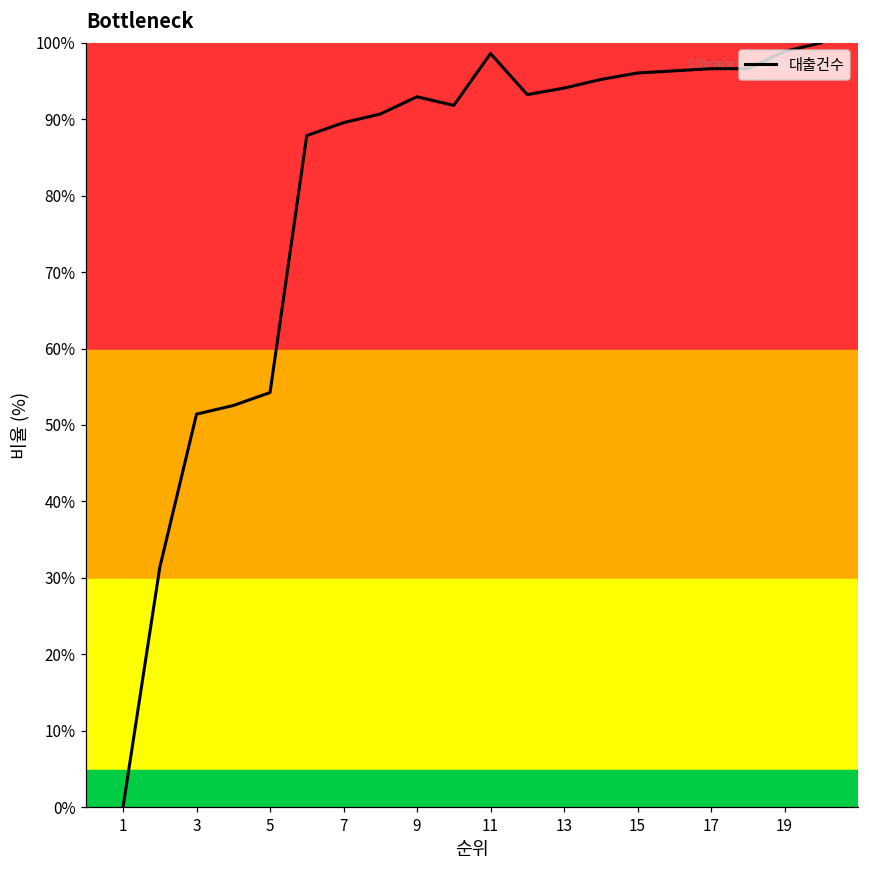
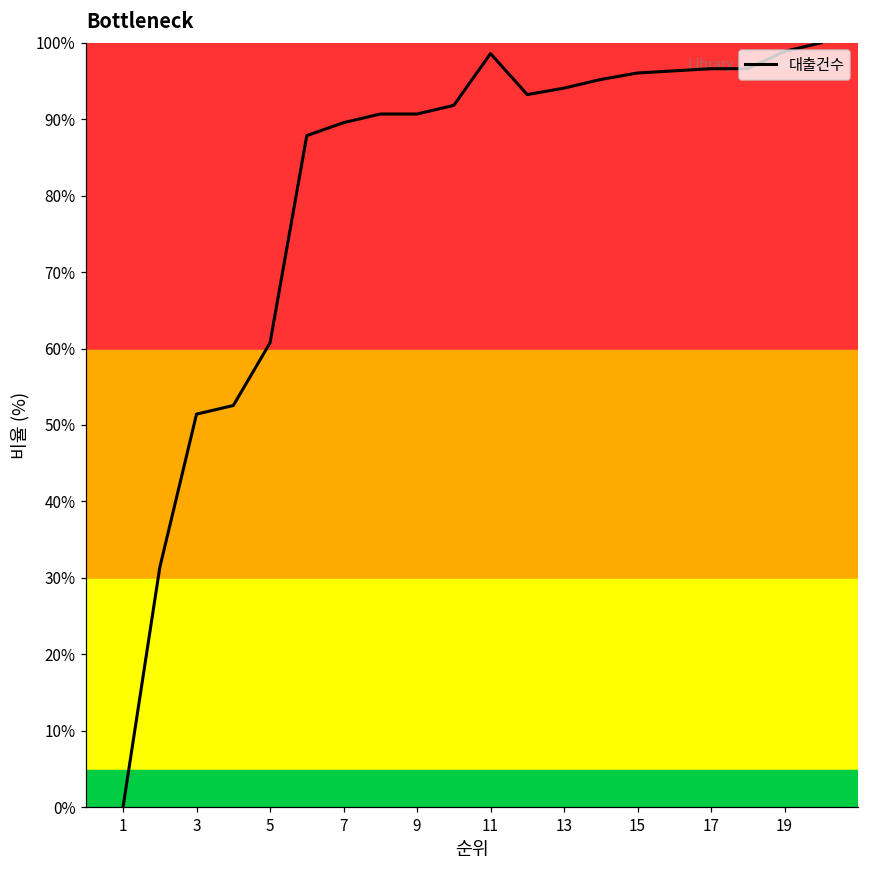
  {
    "1": "0%",
    "3": "51%",
-   "5": "54%",
+   "5": "61%",
    "7": "90%",
-   "9": "93%",
+   "9": "91%",
    "11": "99%",
    "13": "94%",
    "15": "96%",
    "17": "97%"
  }
